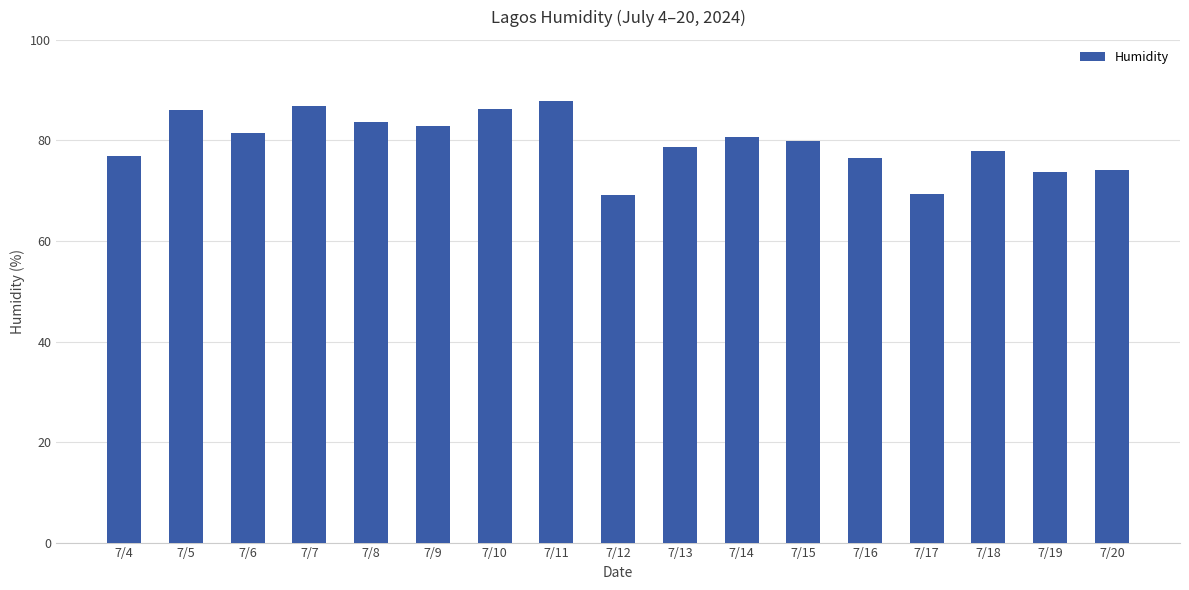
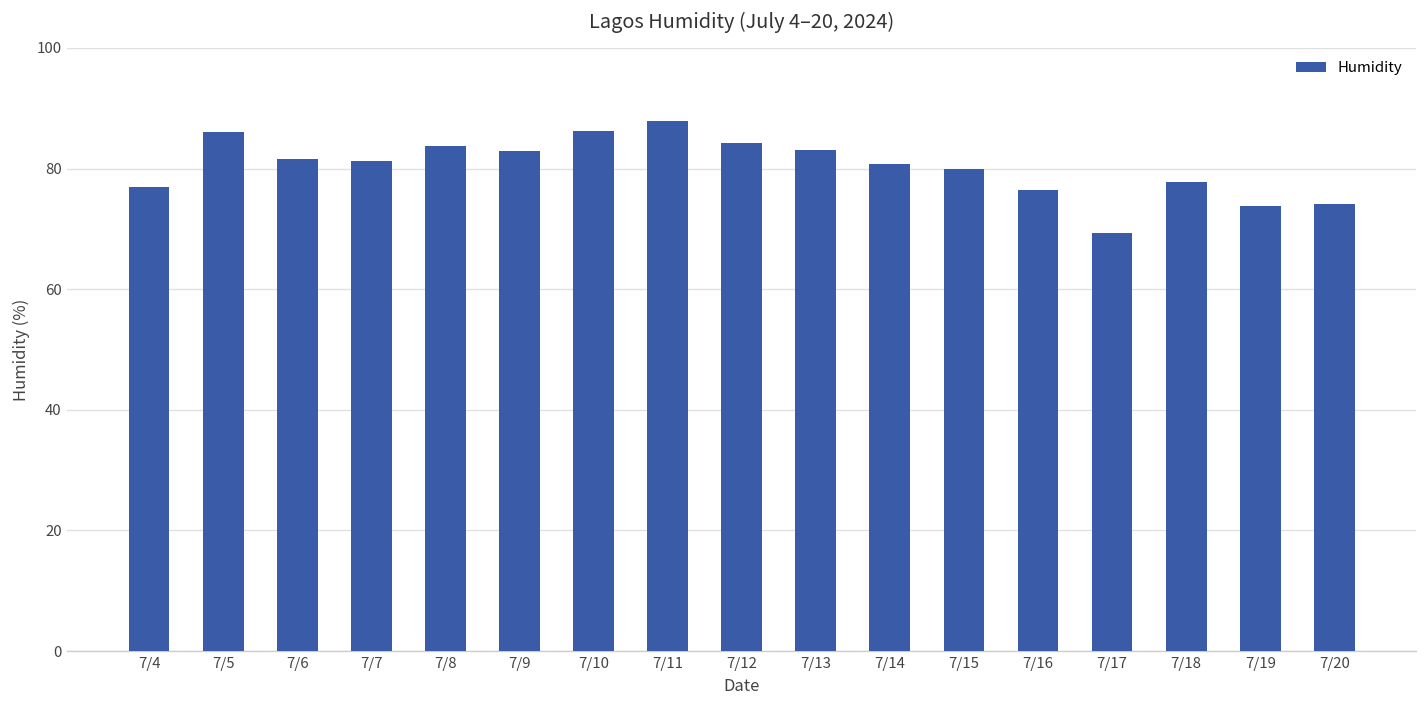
  {
    "7/4": 77,
    "7/5": 86,
    "7/6": 82,
-   "7/7": 87,
+   "7/7": 81,
    "7/8": 84,
    "7/9": 83,
    "7/10": 86,
    "7/11": 88,
-   "7/12": 69,
-   "7/13": 79,
+   "7/12": 84,
+   "7/13": 83,
    "7/14": 81,
    "7/15": 80,
    "7/16": 77,
    "7/17": 69,
    "7/18": 78,
    "7/19": 74,
    "7/20": 74
  }
